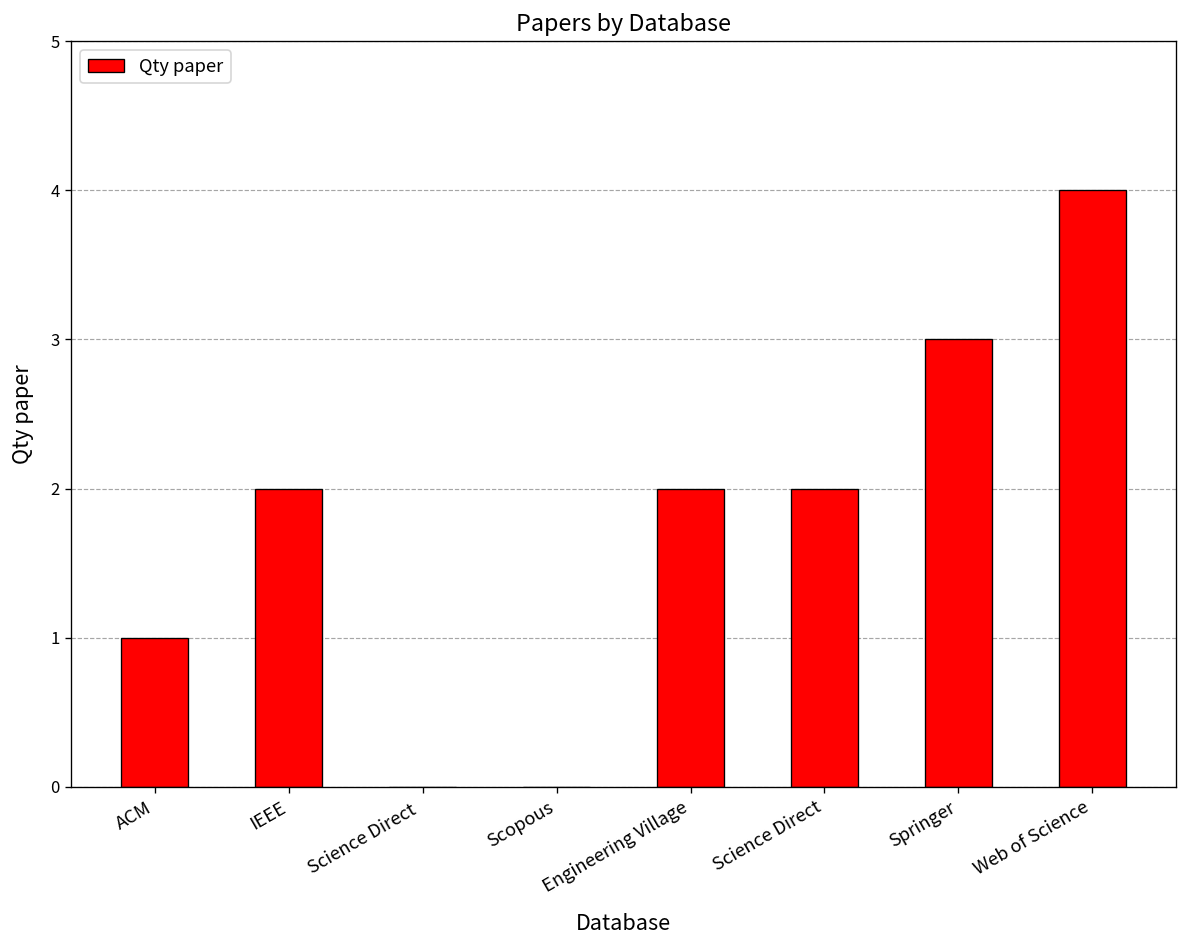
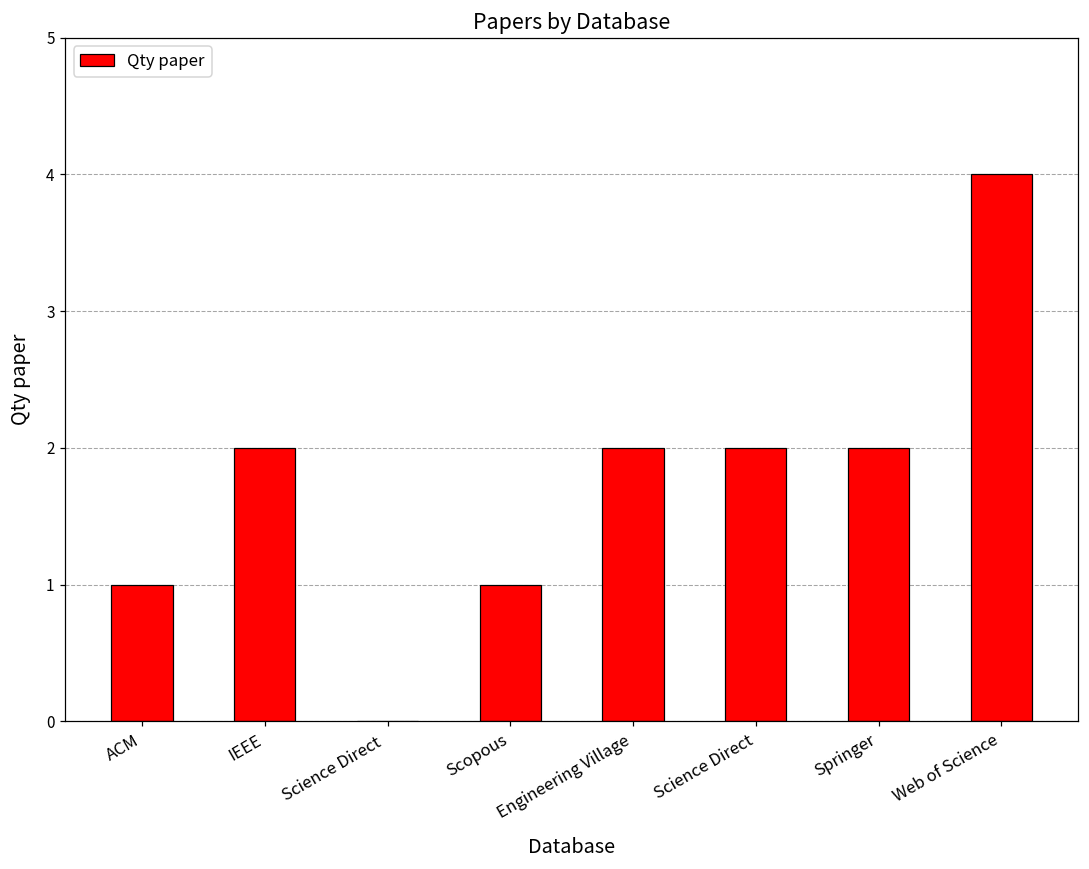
  {
    "ACM": 1,
    "IEEE": 2,
-   "Scopous": 0,
+   "Scopous": 1,
    "Engineering Village": 2,
-   "Springer": 3,
+   "Springer": 2,
    "Web of Science": 4
  }
